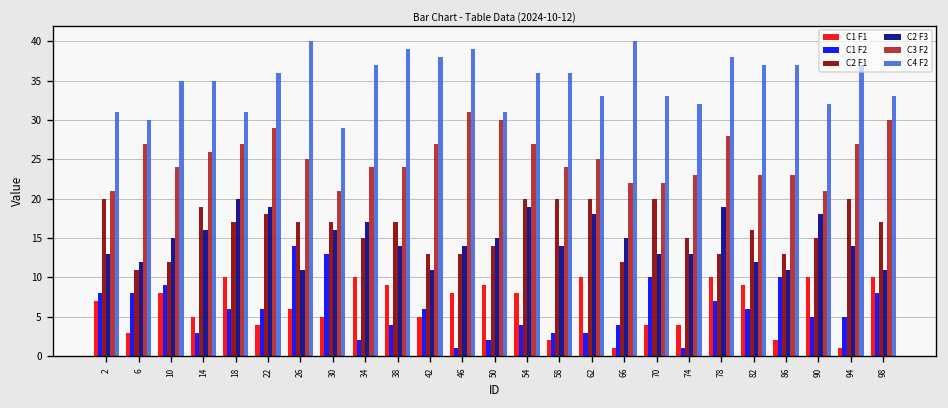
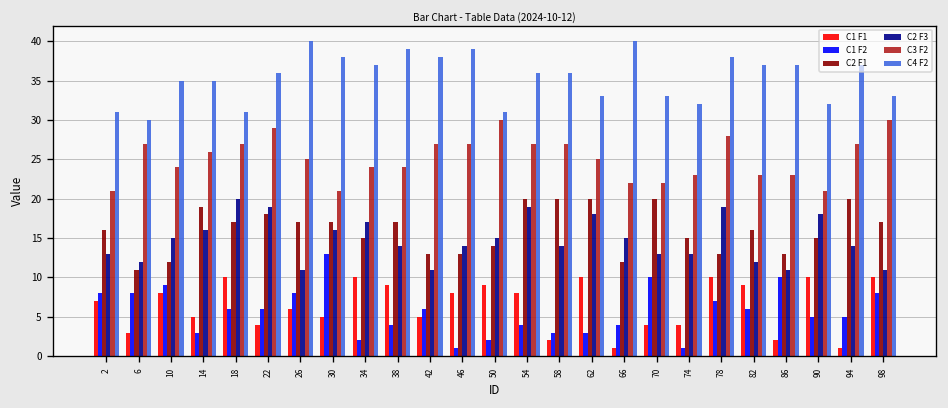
  {
    "C1 F1": {
      "2": 7,
      "6": 3,
      "10": 8,
      "14": 5,
      "18": 10,
      "22": 4,
      "26": 6,
      "30": 5,
      "34": 10,
      "38": 9,
      "42": 5,
      "46": 8,
      "50": 9,
      "54": 8,
      "58": 2,
      "62": 10,
      "66": 1,
      "70": 4,
      "74": 4,
      "78": 10,
      "82": 9,
      "86": 2,
      "90": 10,
      "94": 1,
      "98": 10
    },
    "C1 F2": {
      "2": 8,
      "6": 8,
      "10": 9,
      "14": 3,
      "18": 6,
      "22": 6,
-     "26": 14,
+     "26": 8,
      "30": 13,
      "34": 2,
      "38": 4,
      "42": 6,
      "46": 1,
      "50": 2,
      "54": 4,
      "58": 3,
      "62": 3,
      "66": 4,
      "70": 10,
      "74": 1,
      "78": 7,
      "82": 6,
      "86": 10,
      "90": 5,
      "94": 5,
      "98": 8
    },
    "C2 F1": {
-     "2": 20,
+     "2": 16,
      "6": 11,
      "10": 12,
      "14": 19,
      "18": 17,
      "22": 18,
      "26": 17,
      "30": 17,
      "34": 15,
      "38": 17,
      "42": 13,
      "46": 13,
      "50": 14,
      "54": 20,
      "58": 20,
      "62": 20,
      "66": 12,
      "70": 20,
      "74": 15,
      "78": 13,
      "82": 16,
      "86": 13,
      "90": 15,
      "94": 20,
      "98": 17
    },
    "C2 F3": {
      "2": 13,
      "6": 12,
      "10": 15,
      "14": 16,
      "18": 20,
      "22": 19,
      "26": 11,
      "30": 16,
      "34": 17,
      "38": 14,
      "42": 11,
      "46": 14,
      "50": 15,
      "54": 19,
      "58": 14,
      "62": 18,
      "66": 15,
      "70": 13,
      "74": 13,
      "78": 19,
      "82": 12,
      "86": 11,
      "90": 18,
      "94": 14,
      "98": 11
    },
    "C3 F2": {
      "2": 21,
      "6": 27,
      "10": 24,
      "14": 26,
      "18": 27,
      "22": 29,
      "26": 25,
      "30": 21,
      "34": 24,
      "38": 24,
      "42": 27,
-     "46": 31,
+     "46": 27,
      "50": 30,
      "54": 27,
-     "58": 24,
+     "58": 27,
      "62": 25,
      "66": 22,
      "70": 22,
      "74": 23,
      "78": 28,
      "82": 23,
      "86": 23,
      "90": 21,
      "94": 27,
      "98": 30
    },
    "C4 F2": {
      "2": 31,
      "6": 30,
      "10": 35,
      "14": 35,
      "18": 31,
      "22": 36,
      "26": 40,
-     "30": 29,
+     "30": 38,
      "34": 37,
      "38": 39,
      "42": 38,
      "46": 39,
      "50": 31,
      "54": 36,
      "58": 36,
      "62": 33,
      "66": 40,
      "70": 33,
      "74": 32,
      "78": 38,
      "82": 37,
      "86": 37,
      "90": 32,
      "98": 33
    }
  }
